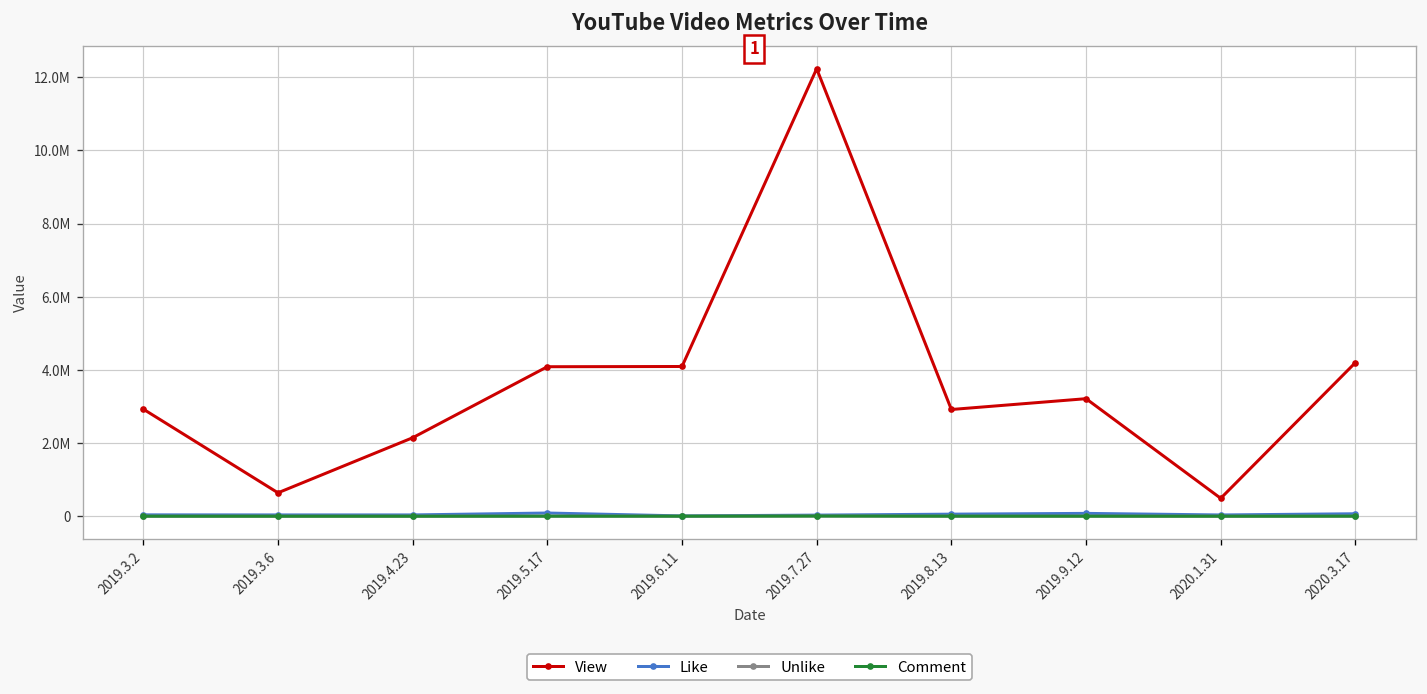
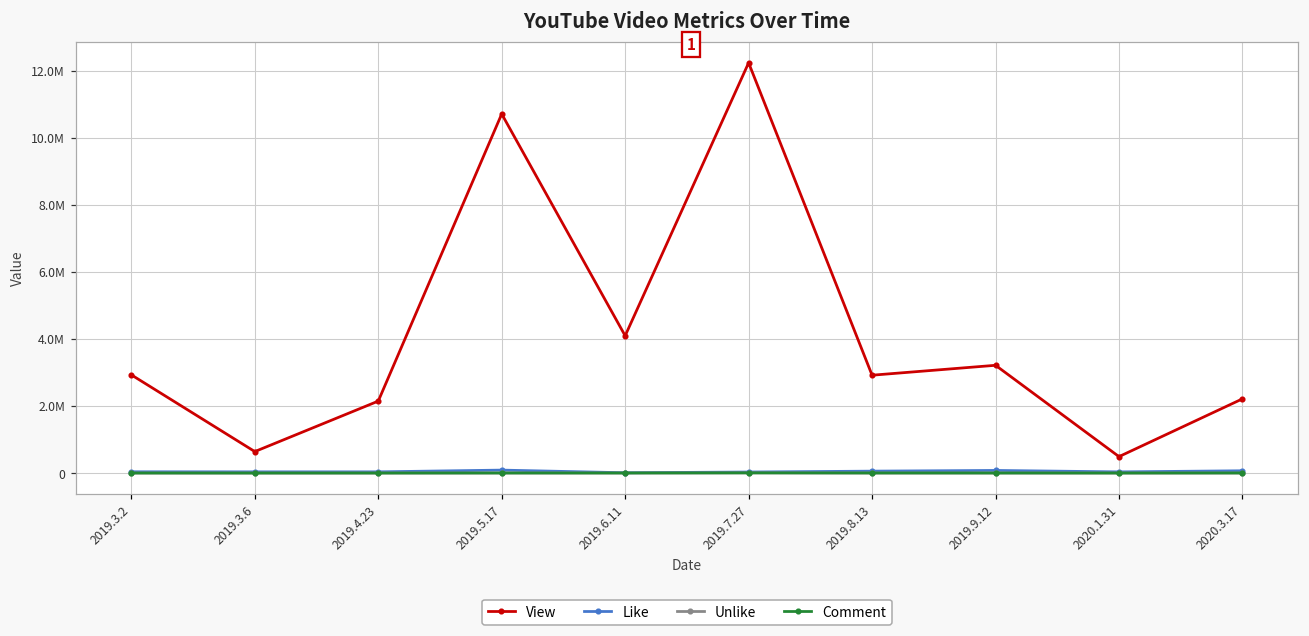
  {
    "View": {
      "2019.3.2": 2900000,
      "2019.3.6": 600000,
      "2019.4.23": 2100000,
-     "2019.5.17": 4100000,
+     "2019.5.17": 10700000,
      "2019.6.11": 4100000,
      "2019.7.27": 12200000,
      "2019.8.13": 2900000,
      "2019.9.12": 3200000,
      "2020.1.31": 500000,
-     "2020.3.17": 4200000
+     "2020.3.17": 2200000
    },
    "Like": {
      "2019.5.17": 100000
    },
    "Comment": {
      "2019.5.17": 0
    }
  }
